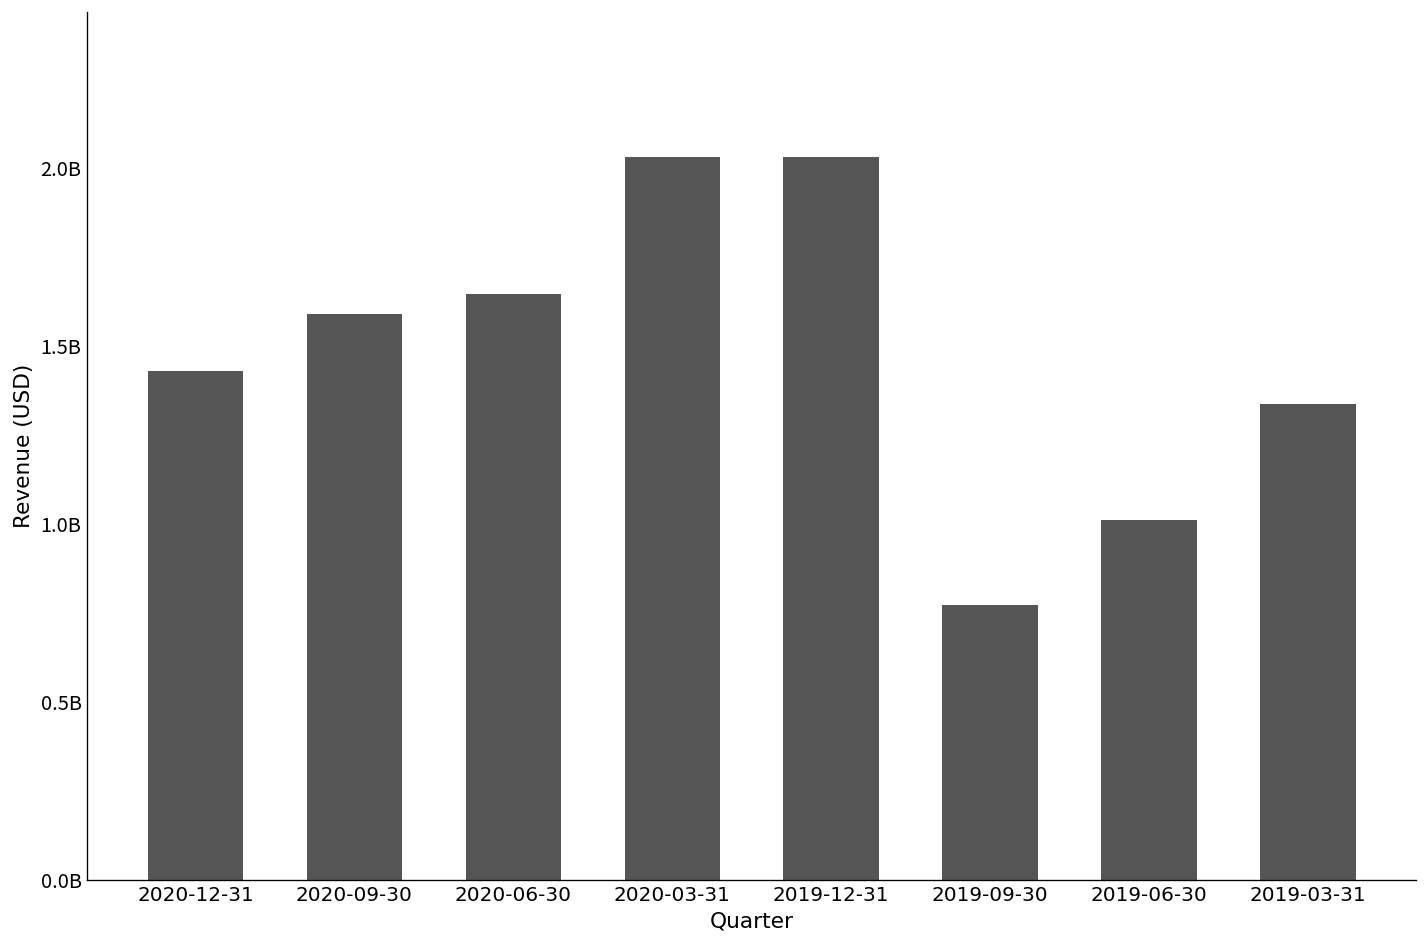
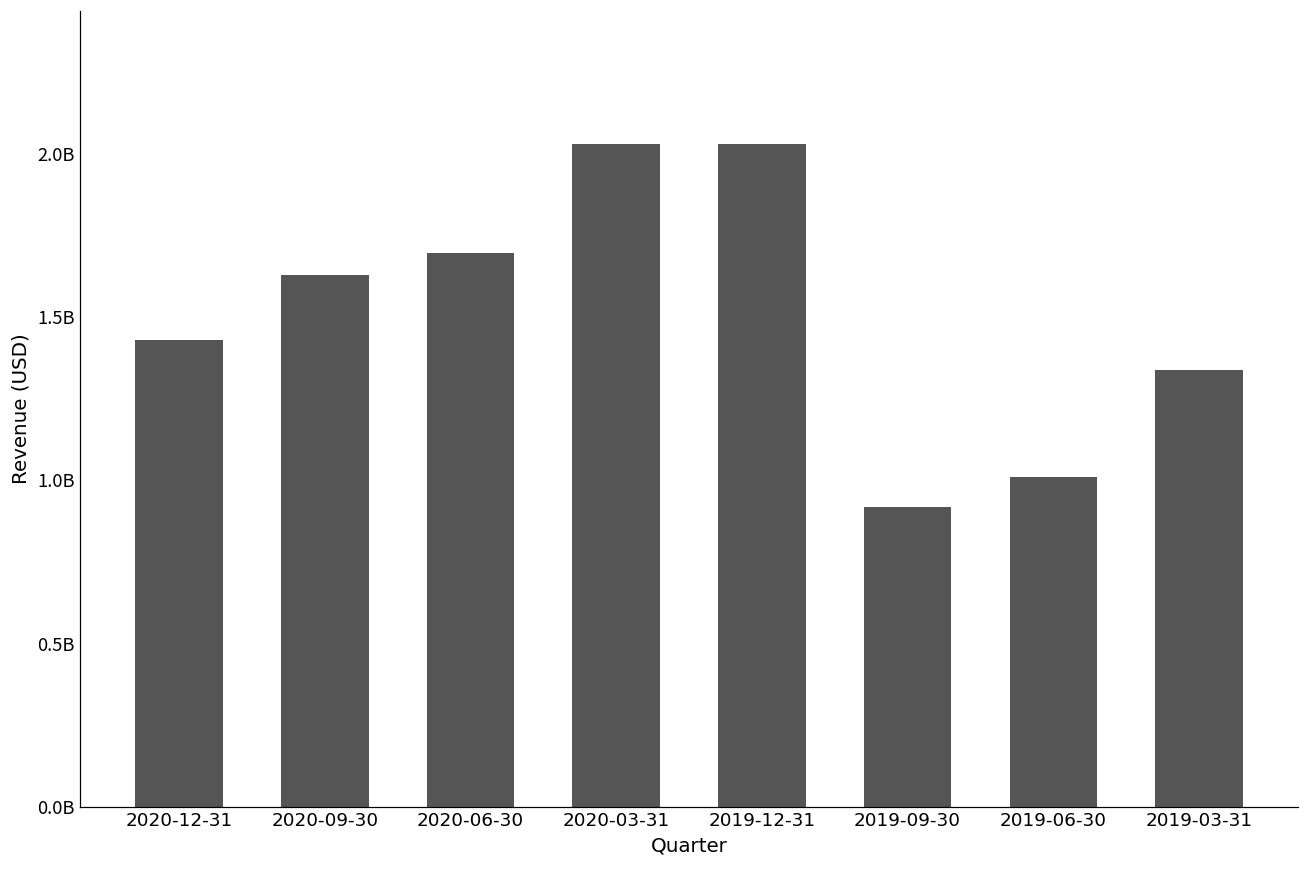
  {
    "2020-12-31": 1430000000,
-   "2020-09-30": 1590000000,
-   "2020-06-30": 1650000000,
+   "2020-09-30": 1630000000,
+   "2020-06-30": 1700000000,
    "2020-03-31": 2030000000,
    "2019-12-31": 2030000000,
-   "2019-09-30": 770000000,
+   "2019-09-30": 920000000,
    "2019-06-30": 1010000000,
    "2019-03-31": 1340000000
  }
